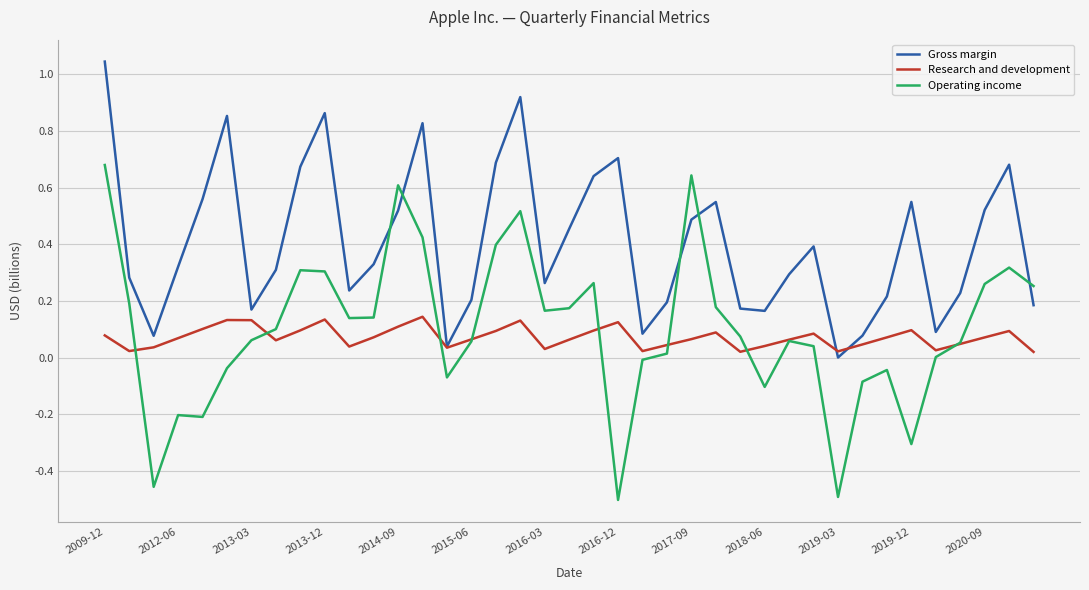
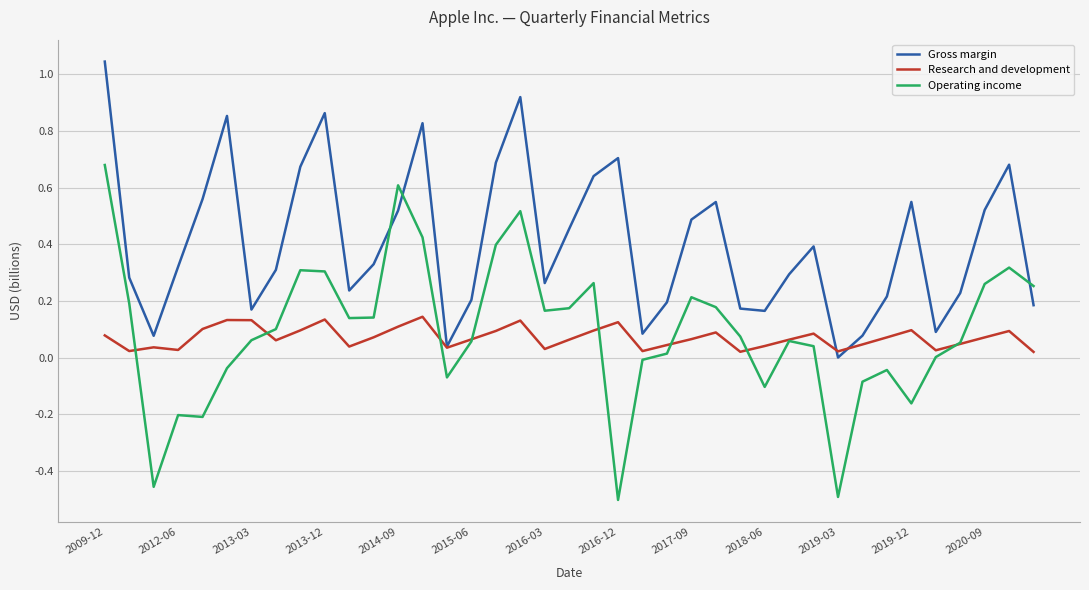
  {
    "Gross margin": {
      "2009-12": 1.04,
      "2012-06": 0.32,
      "2013-03": 0.17,
      "2013-12": 0.86,
      "2014-09": 0.52,
      "2015-06": 0.20,
      "2016-03": 0.26,
      "2016-12": 0.70,
      "2017-09": 0.49,
      "2018-06": 0.16,
      "2019-03": 0.00,
      "2019-12": 0.55,
      "2020-09": 0.52
    },
    "Research and development": {
      "2009-12": 0.08,
-     "2012-06": 0.07,
+     "2012-06": 0.03,
      "2013-03": 0.13,
      "2013-12": 0.13,
      "2014-09": 0.11,
      "2016-03": 0.03,
      "2016-12": 0.12,
      "2017-09": 0.06,
      "2018-06": 0.04,
      "2019-03": 0.02,
      "2019-12": 0.10,
      "2020-09": 0.07
    },
    "Operating income": {
      "2009-12": 0.68,
      "2012-06": -0.20,
      "2013-03": 0.06,
      "2013-12": 0.30,
      "2014-09": 0.61,
      "2016-03": 0.17,
      "2016-12": -0.50,
-     "2017-09": 0.64,
+     "2017-09": 0.21,
      "2018-06": -0.10,
      "2019-03": -0.49,
-     "2019-12": -0.31,
+     "2019-12": -0.16,
      "2020-09": 0.26
    }
  }
